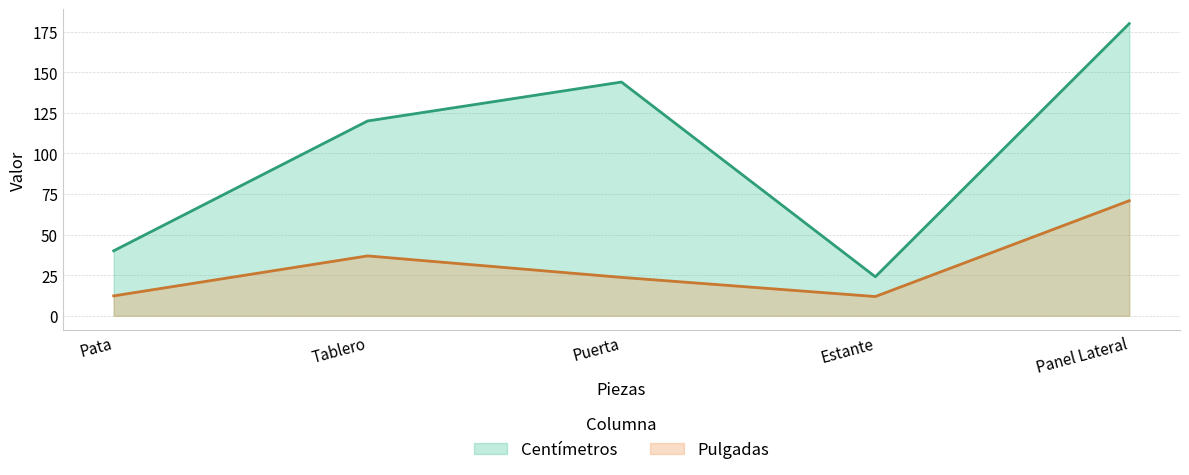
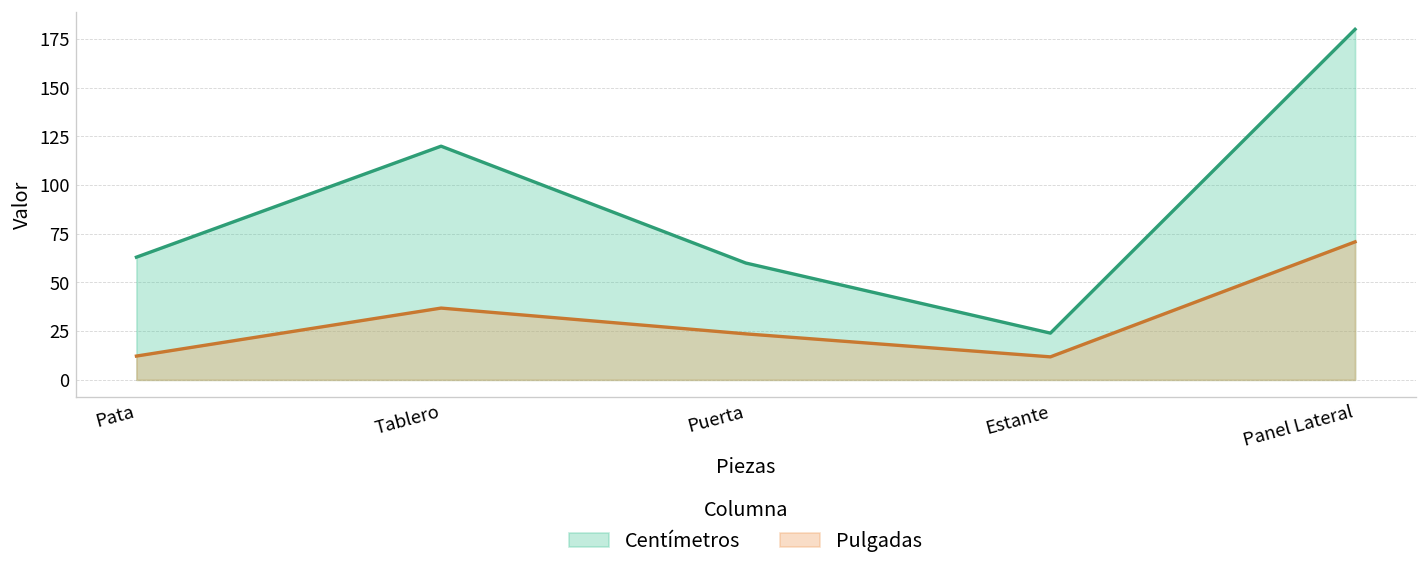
  {
    "Centímetros": {
-     "Pata": 40,
+     "Pata": 63,
      "Tablero": 120,
-     "Puerta": 144,
+     "Puerta": 60,
      "Estante": 24,
      "Panel Lateral": 180
    },
    "Pulgadas": {
      "Pata": 12,
      "Tablero": 37,
      "Puerta": 24,
      "Estante": 12,
      "Panel Lateral": 71
    }
  }
